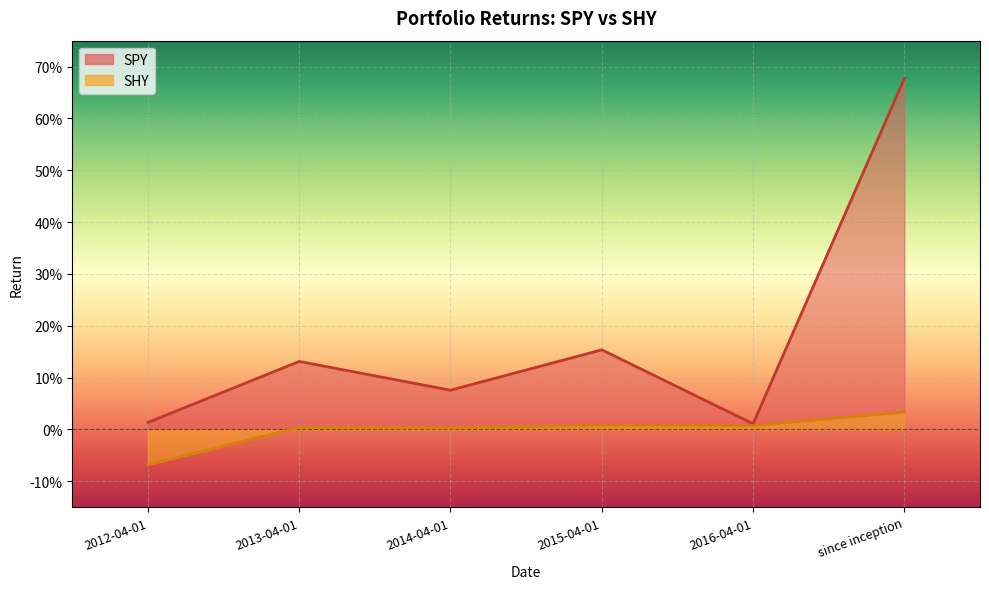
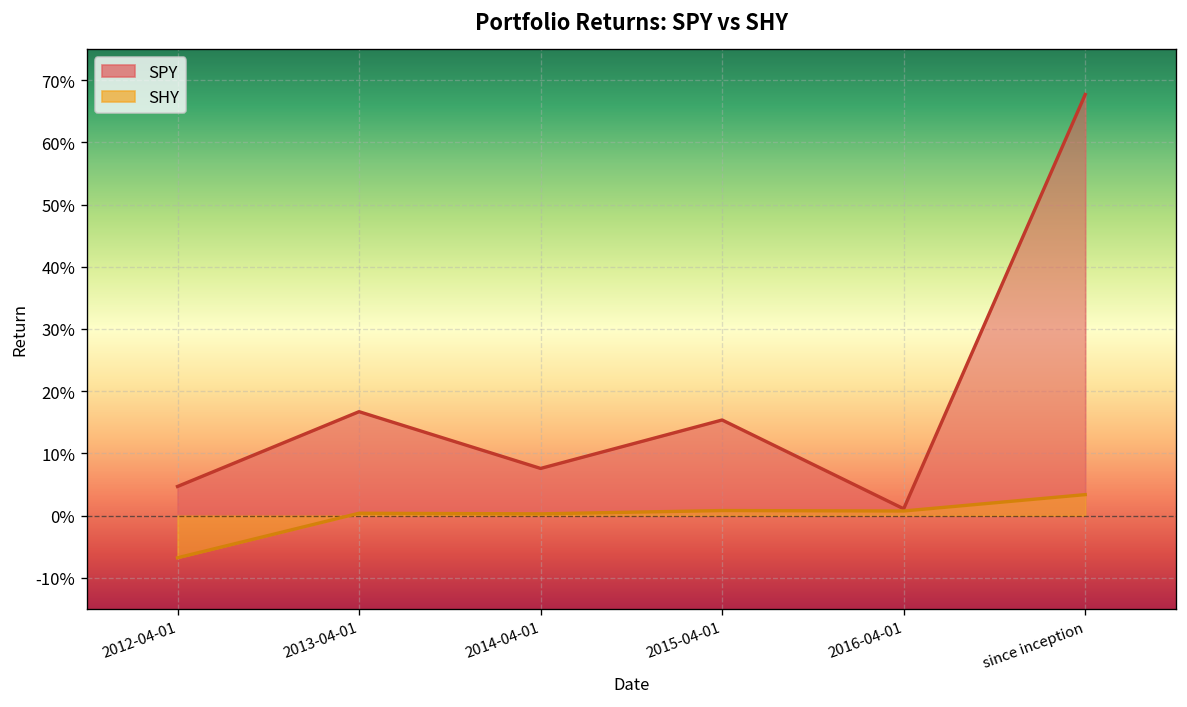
  {
    "SPY": {
-     "2012-04-01": "1%",
-     "2013-04-01": "13%",
+     "2012-04-01": "5%",
+     "2013-04-01": "17%",
      "2014-04-01": "8%",
      "2015-04-01": "15%",
      "since inception": "68%"
    }
  }
